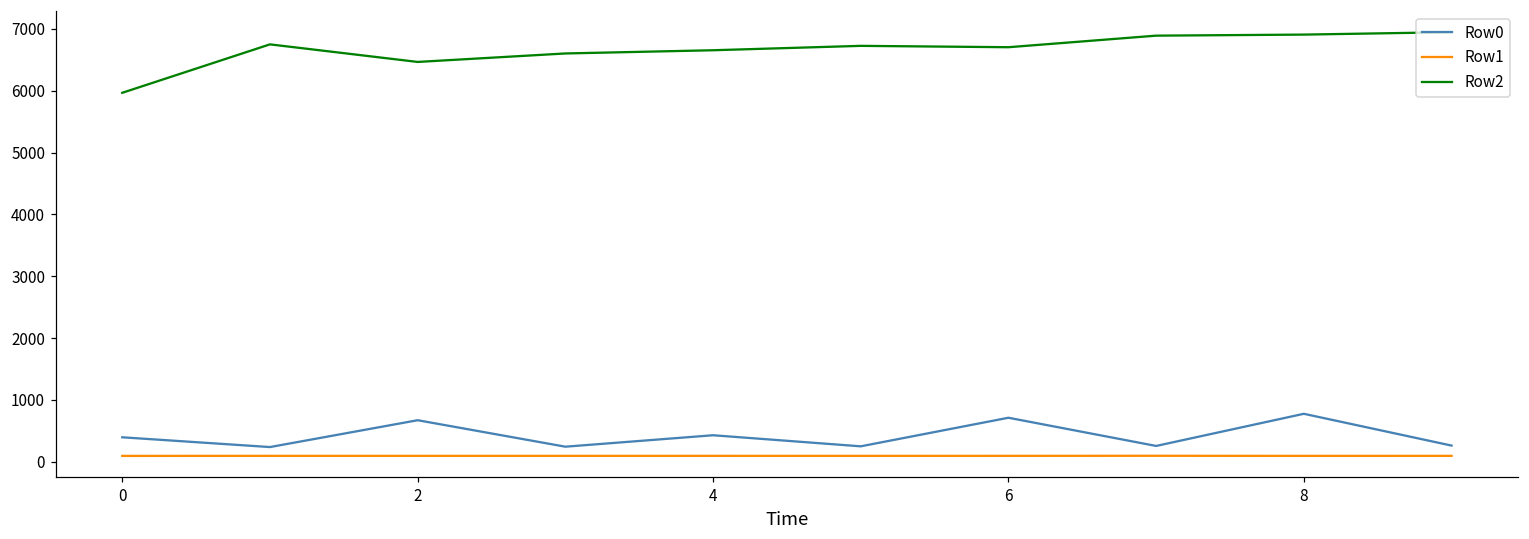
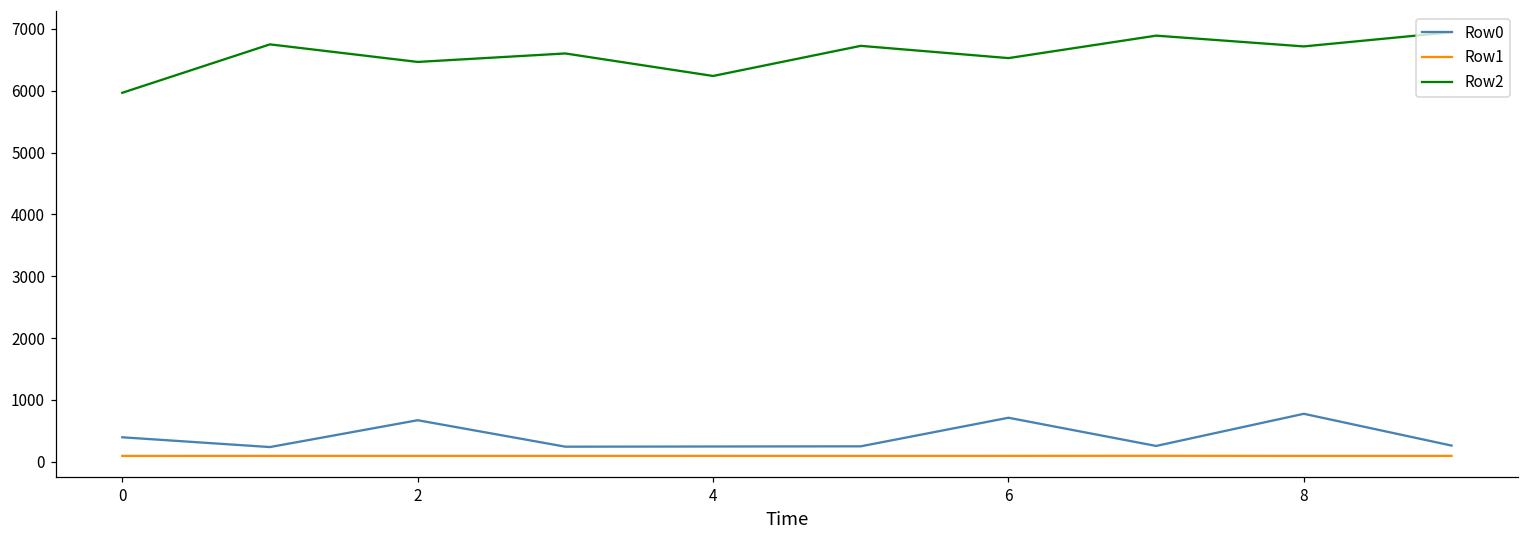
  {
    "Row0": {
      "0": 400,
      "2": 700,
-     "4": 400,
+     "4": 200,
      "6": 700,
      "8": 800
    },
    "Row1": {
      "0": 100,
      "2": 100,
      "4": 100,
      "6": 100,
      "8": 100
    },
    "Row2": {
      "0": 6000,
      "2": 6500,
-     "4": 6700,
-     "6": 6700,
-     "8": 6900
+     "4": 6200,
+     "6": 6500,
+     "8": 6700
    }
  }
